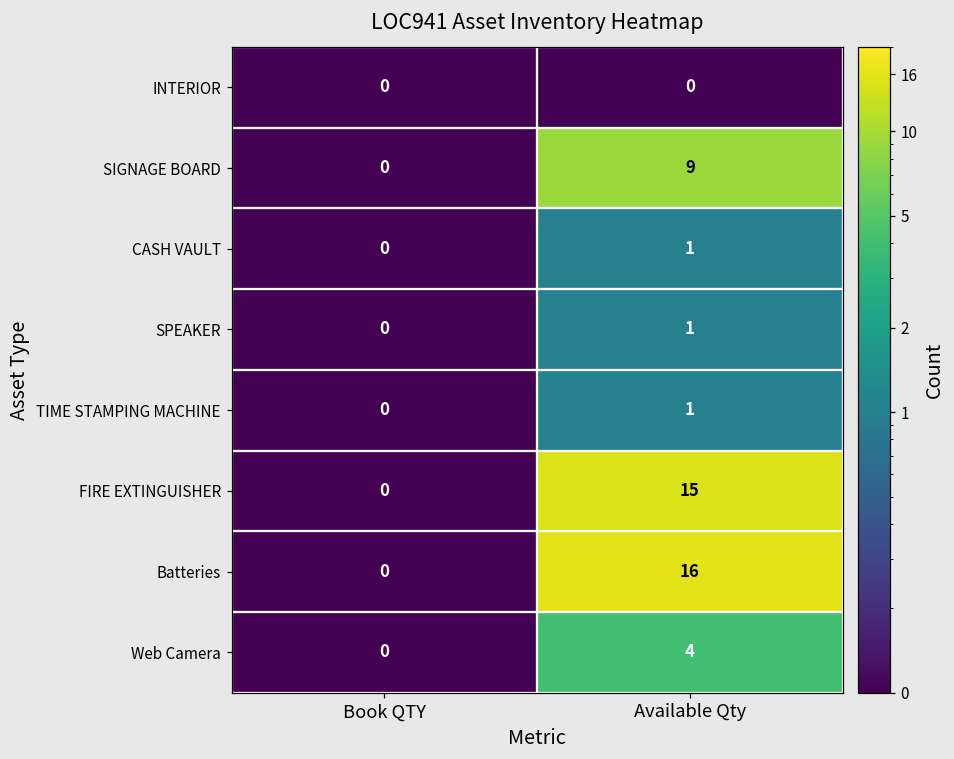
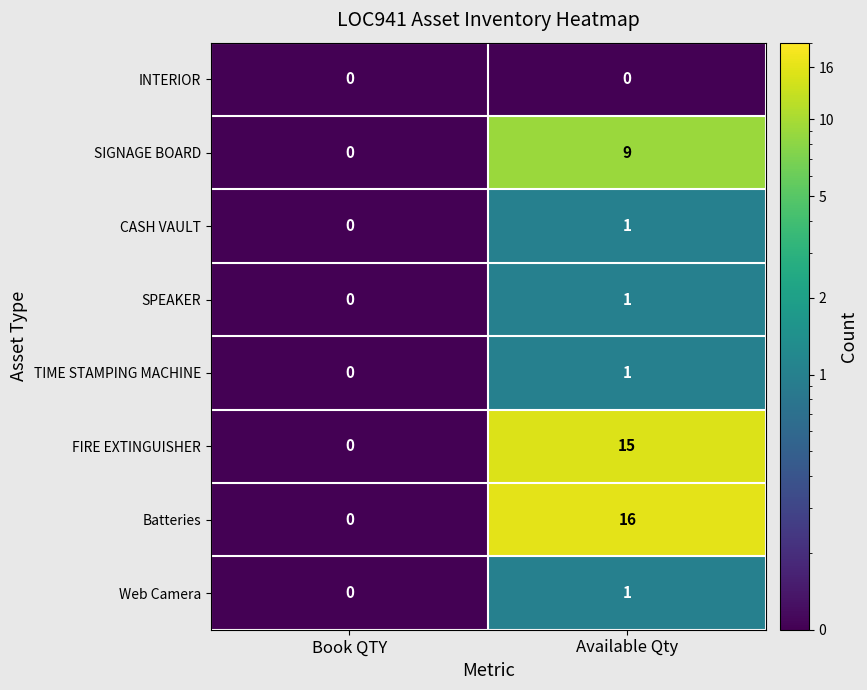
  {
    "INTERIOR": {
      "Book QTY": 0,
      "Available Qty": 0
    },
    "SIGNAGE BOARD": {
      "Book QTY": 0,
      "Available Qty": 9
    },
    "CASH VAULT": {
      "Book QTY": 0,
      "Available Qty": 1
    },
    "SPEAKER": {
      "Book QTY": 0,
      "Available Qty": 1
    },
    "TIME STAMPING MACHINE": {
      "Book QTY": 0,
      "Available Qty": 1
    },
    "FIRE EXTINGUISHER": {
      "Book QTY": 0,
      "Available Qty": 15
    },
    "Batteries": {
      "Book QTY": 0,
      "Available Qty": 16
    },
    "Web Camera": {
      "Book QTY": 0,
-     "Available Qty": 4
+     "Available Qty": 1
    }
  }
